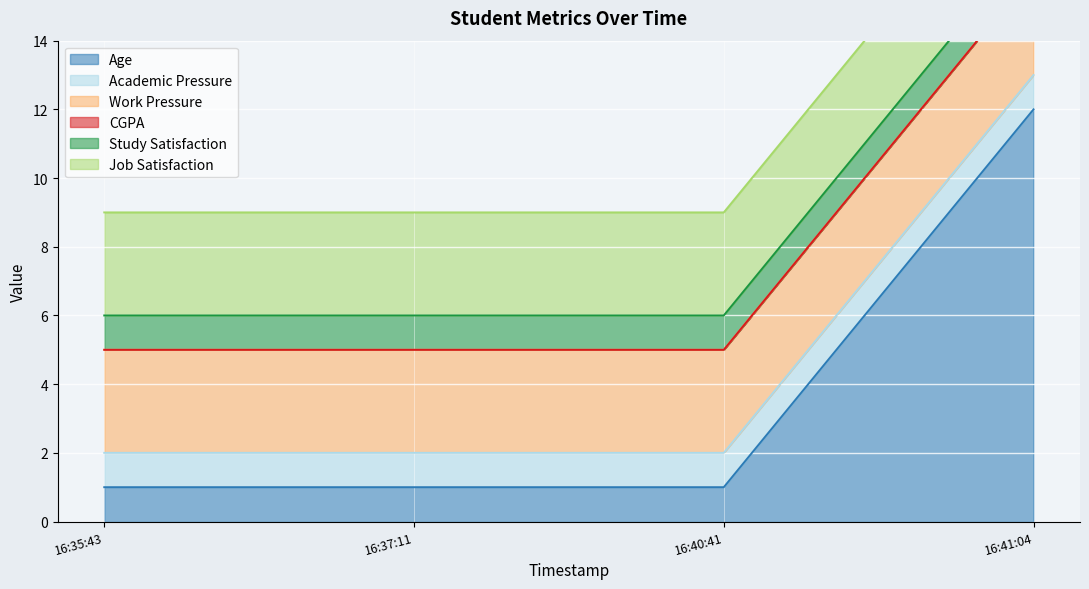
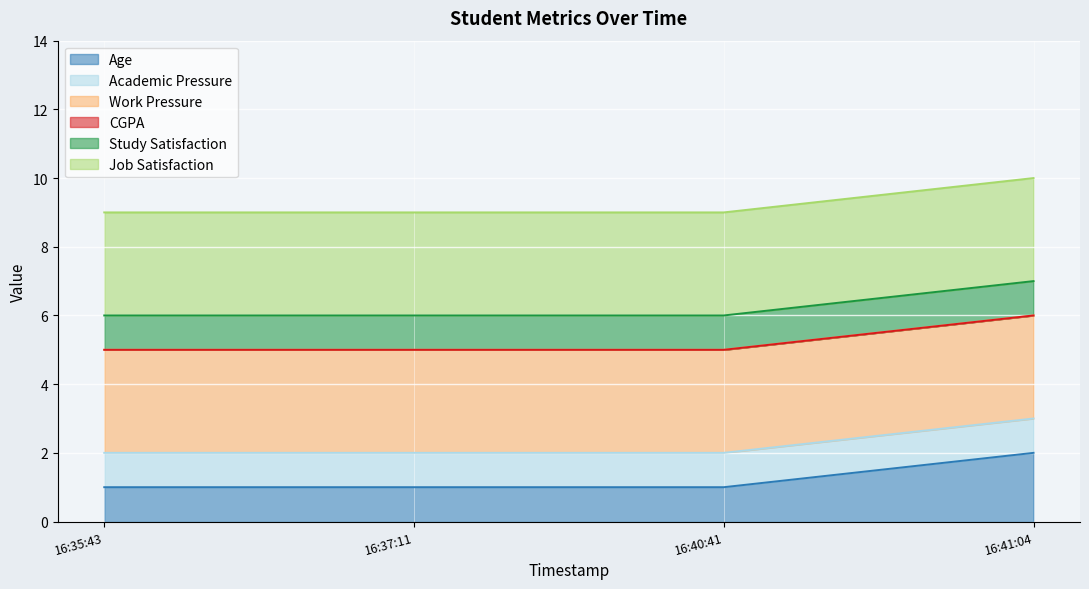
  {
    "Age": {
      "16:35:43": 1,
      "16:37:11": 1,
      "16:40:41": 1,
-     "16:41:04": 12
+     "16:41:04": 2
    },
    "Academic Pressure": {
      "16:35:43": 2,
      "16:37:11": 2,
      "16:40:41": 2
    },
    "Study Satisfaction": {
      "16:35:43": 1,
      "16:37:11": 1,
      "16:40:41": 1
    },
    "Job Satisfaction": {
      "16:35:43": 3,
      "16:37:11": 3,
      "16:40:41": 3
    }
  }
